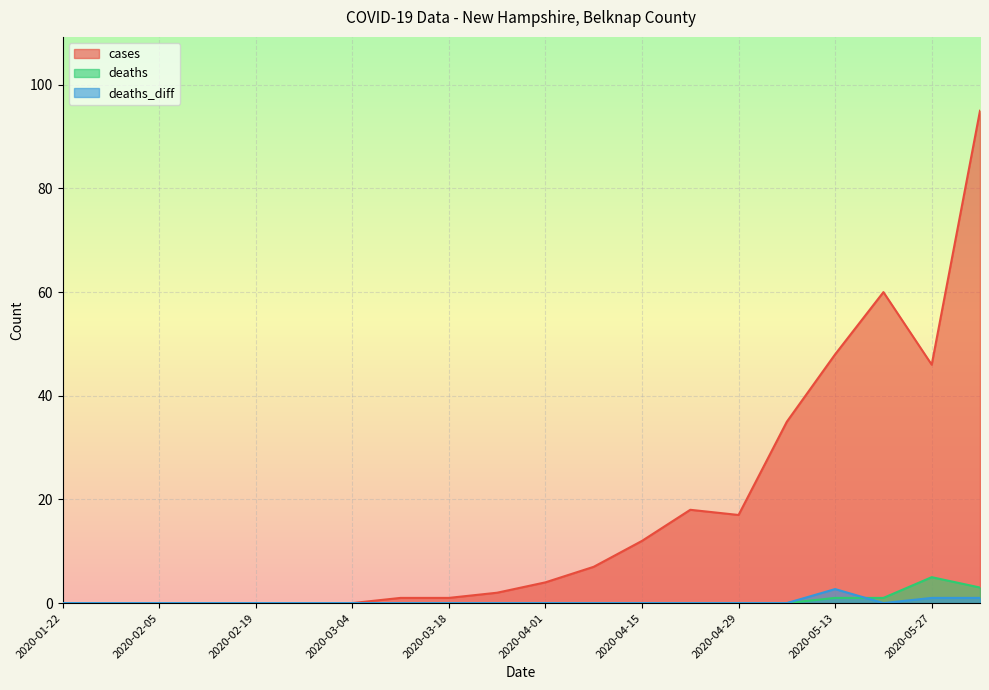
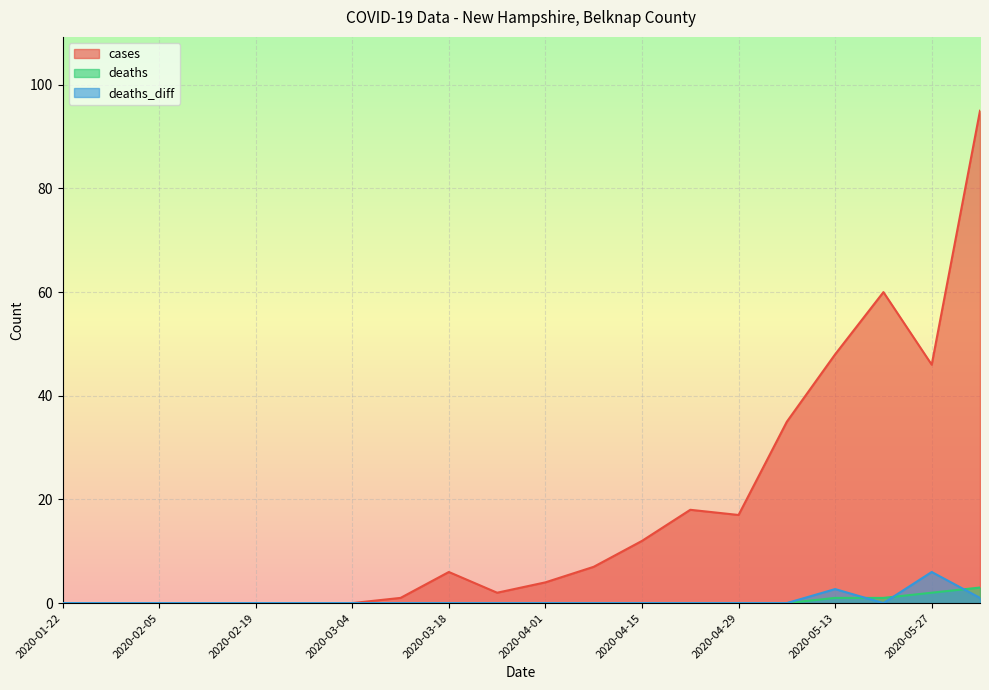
  {
    "cases": {
-     "2020-03-18": 1,
+     "2020-03-18": 6,
      "2020-04-01": 4,
      "2020-04-15": 12,
      "2020-04-29": 17,
      "2020-05-13": 48,
      "2020-05-27": 46
    },
    "deaths": {
      "2020-05-13": 1,
-     "2020-05-27": 5
+     "2020-05-27": 2
    },
    "deaths_diff": {
      "2020-05-13": 3,
-     "2020-05-27": 1
+     "2020-05-27": 6
    }
  }
